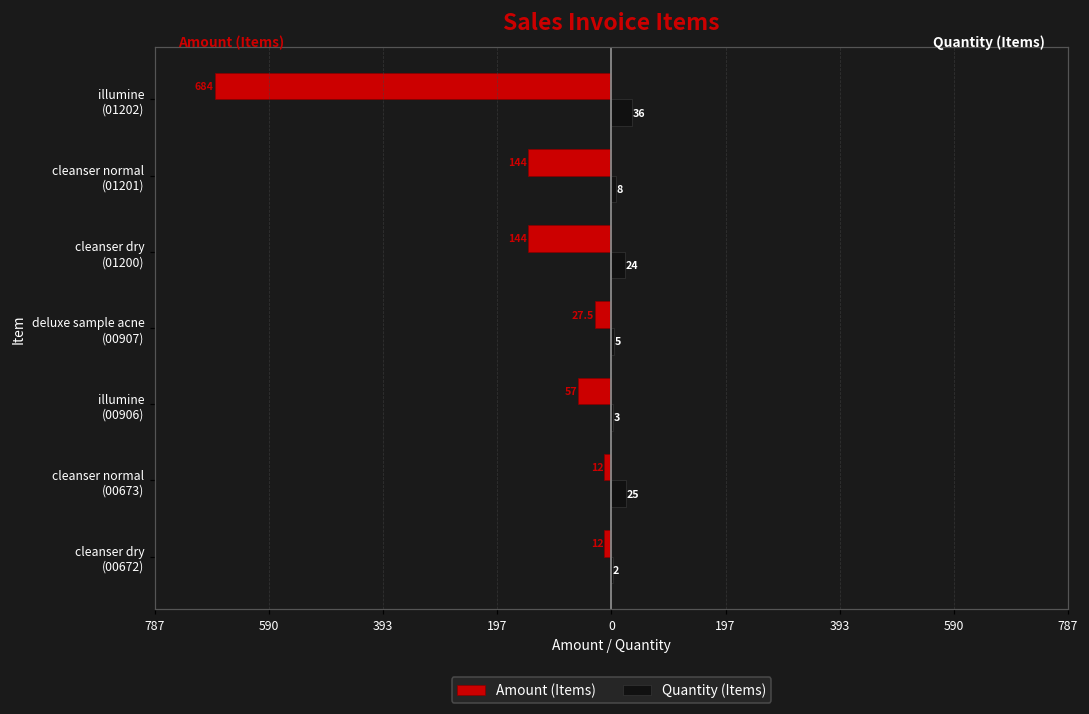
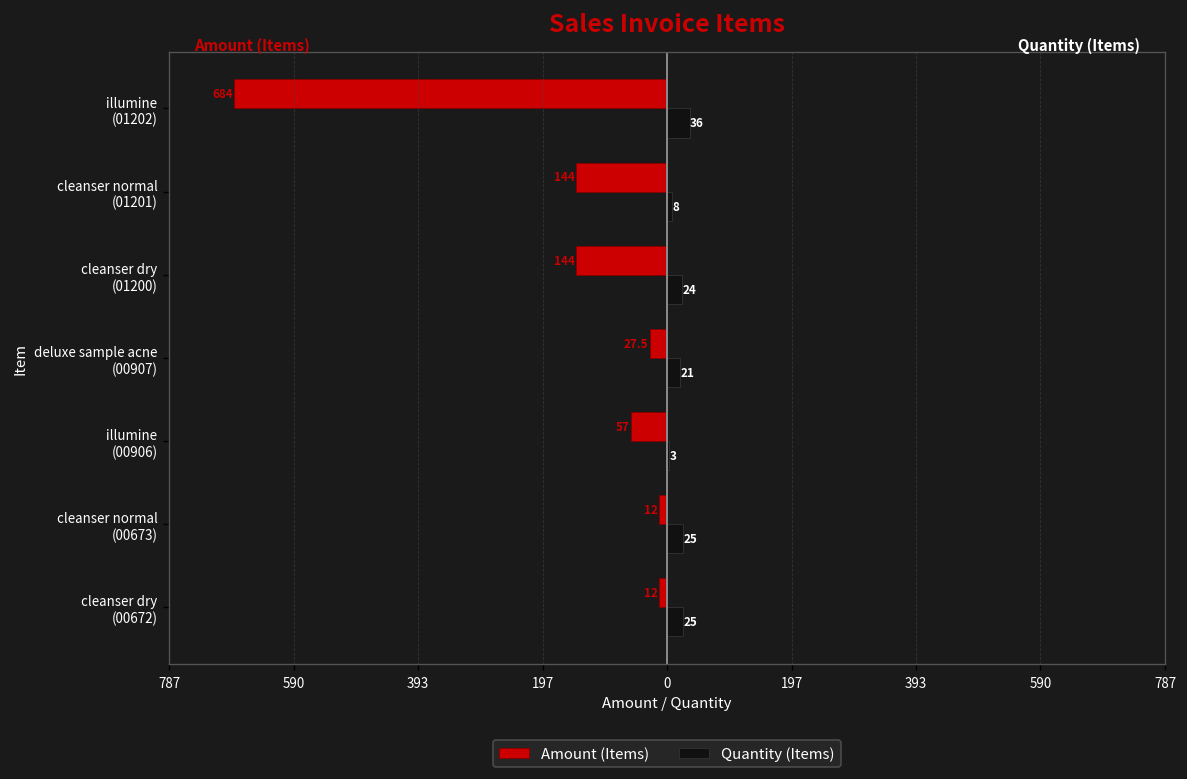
  {
    "Quantity (Items)": {
      "illumine (01202)": 36,
      "cleanser normal (01201)": 8,
      "cleanser dry (01200)": 24,
-     "deluxe sample acne (00907)": 5,
+     "deluxe sample acne (00907)": 21,
      "illumine (00906)": 3,
      "cleanser normal (00673)": 25,
-     "cleanser dry (00672)": 2
+     "cleanser dry (00672)": 25
    }
  }
